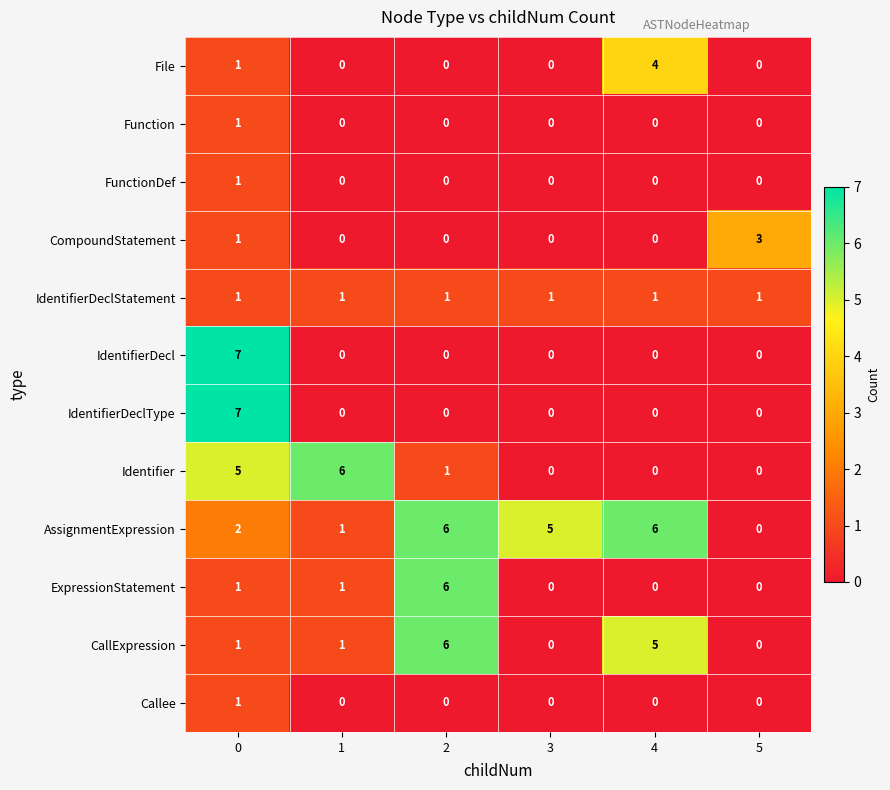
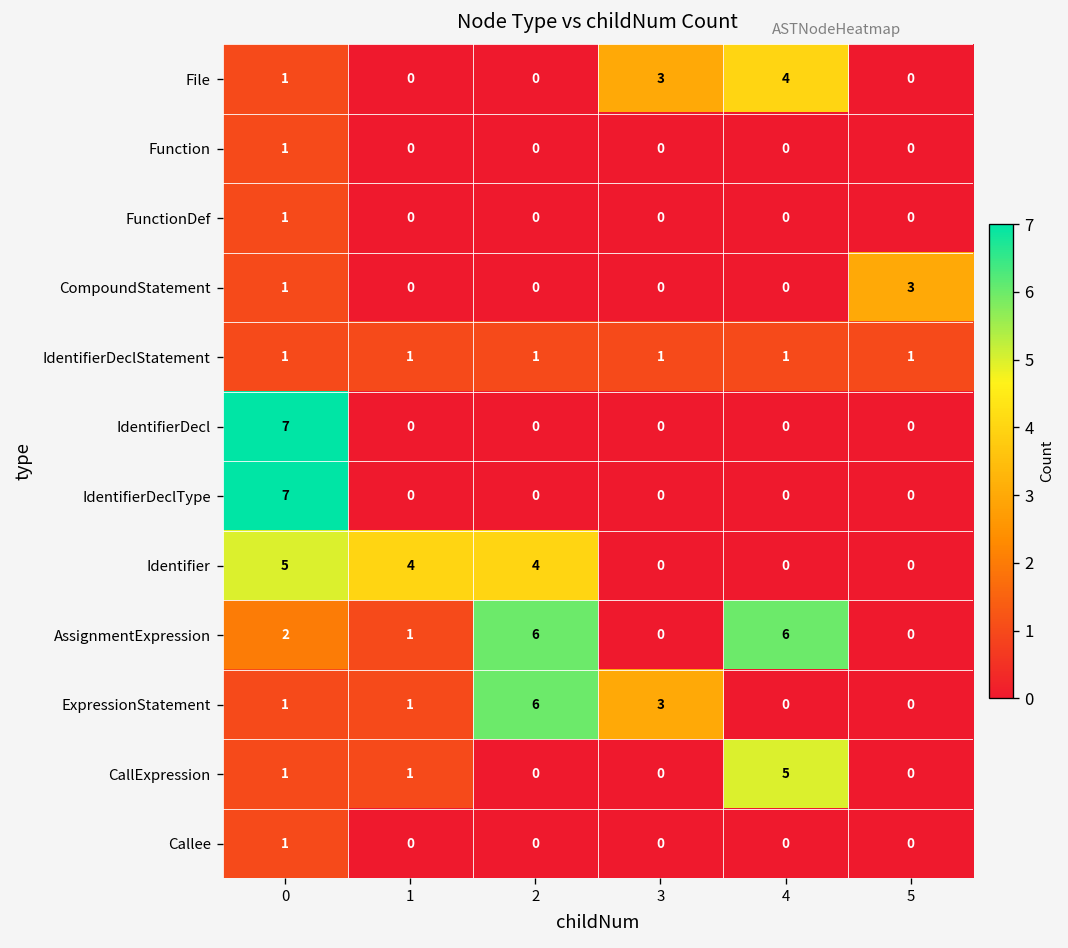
  {
    "File": {
      "0": 1,
      "1": 0,
      "2": 0,
-     "3": 0,
+     "3": 3,
      "4": 4,
      "5": 0
    },
    "Function": {
      "0": 1,
      "1": 0,
      "2": 0,
      "3": 0,
      "4": 0,
      "5": 0
    },
    "FunctionDef": {
      "0": 1,
      "1": 0,
      "2": 0,
      "3": 0,
      "4": 0,
      "5": 0
    },
    "CompoundStatement": {
      "0": 1,
      "1": 0,
      "2": 0,
      "3": 0,
      "4": 0,
      "5": 3
    },
    "IdentifierDeclStatement": {
      "0": 1,
      "1": 1,
      "2": 1,
      "3": 1,
      "4": 1,
      "5": 1
    },
    "IdentifierDecl": {
      "0": 7,
      "1": 0,
      "2": 0,
      "3": 0,
      "4": 0,
      "5": 0
    },
    "IdentifierDeclType": {
      "0": 7,
      "1": 0,
      "2": 0,
      "3": 0,
      "4": 0,
      "5": 0
    },
    "Identifier": {
      "0": 5,
-     "1": 6,
-     "2": 1,
+     "1": 4,
+     "2": 4,
      "3": 0,
      "4": 0,
      "5": 0
    },
    "AssignmentExpression": {
      "0": 2,
      "1": 1,
      "2": 6,
-     "3": 5,
+     "3": 0,
      "4": 6,
      "5": 0
    },
    "ExpressionStatement": {
      "0": 1,
      "1": 1,
      "2": 6,
-     "3": 0,
+     "3": 3,
      "4": 0,
      "5": 0
    },
    "CallExpression": {
      "0": 1,
      "1": 1,
-     "2": 6,
+     "2": 0,
      "3": 0,
      "4": 5,
      "5": 0
    },
    "Callee": {
      "0": 1,
      "1": 0,
      "2": 0,
      "3": 0,
      "4": 0,
      "5": 0
    }
  }
